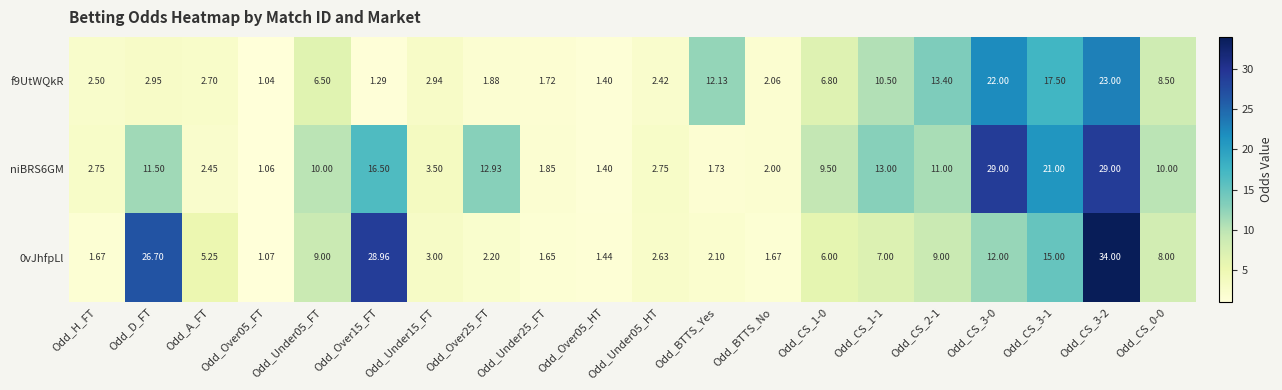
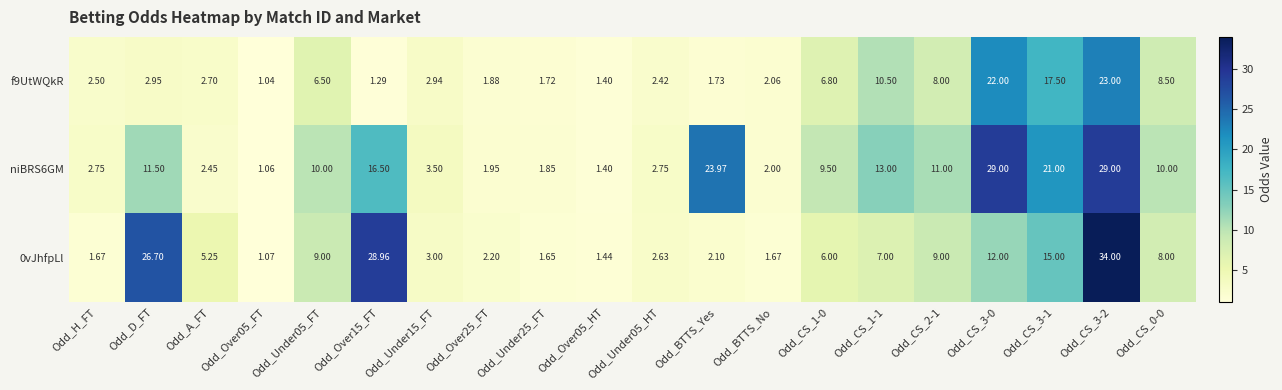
  {
    "f9UtWQkR": {
      "Odd_H_FT": 2.50,
      "Odd_D_FT": 2.95,
      "Odd_A_FT": 2.70,
      "Odd_Over05_FT": 1.04,
      "Odd_Under05_FT": 6.50,
      "Odd_Over15_FT": 1.29,
      "Odd_Under15_FT": 2.94,
      "Odd_Over25_FT": 1.88,
      "Odd_Under25_FT": 1.72,
      "Odd_Over05_HT": 1.40,
      "Odd_Under05_HT": 2.42,
-     "Odd_BTTS_Yes": 12.13,
+     "Odd_BTTS_Yes": 1.73,
      "Odd_BTTS_No": 2.06,
      "Odd_CS_1-0": 6.80,
      "Odd_CS_1-1": 10.50,
-     "Odd_CS_2-1": 13.40,
+     "Odd_CS_2-1": 8.00,
      "Odd_CS_3-0": 22.00,
      "Odd_CS_3-1": 17.50,
      "Odd_CS_3-2": 23.00,
      "Odd_CS_0-0": 8.50
    },
    "niBRS6GM": {
      "Odd_H_FT": 2.75,
      "Odd_D_FT": 11.50,
      "Odd_A_FT": 2.45,
      "Odd_Over05_FT": 1.06,
      "Odd_Under05_FT": 10.00,
      "Odd_Over15_FT": 16.50,
      "Odd_Under15_FT": 3.50,
-     "Odd_Over25_FT": 12.93,
+     "Odd_Over25_FT": 1.95,
      "Odd_Under25_FT": 1.85,
      "Odd_Over05_HT": 1.40,
      "Odd_Under05_HT": 2.75,
-     "Odd_BTTS_Yes": 1.73,
+     "Odd_BTTS_Yes": 23.97,
      "Odd_BTTS_No": 2.00,
      "Odd_CS_1-0": 9.50,
      "Odd_CS_1-1": 13.00,
      "Odd_CS_2-1": 11.00,
      "Odd_CS_3-0": 29.00,
      "Odd_CS_3-1": 21.00,
      "Odd_CS_3-2": 29.00,
      "Odd_CS_0-0": 10.00
    },
    "0vJhfpLl": {
      "Odd_H_FT": 1.67,
      "Odd_D_FT": 26.70,
      "Odd_A_FT": 5.25,
      "Odd_Over05_FT": 1.07,
      "Odd_Under05_FT": 9.00,
      "Odd_Over15_FT": 28.96,
      "Odd_Under15_FT": 3.00,
      "Odd_Over25_FT": 2.20,
      "Odd_Under25_FT": 1.65,
      "Odd_Over05_HT": 1.44,
      "Odd_Under05_HT": 2.63,
      "Odd_BTTS_Yes": 2.10,
      "Odd_BTTS_No": 1.67,
      "Odd_CS_1-0": 6.00,
      "Odd_CS_1-1": 7.00,
      "Odd_CS_2-1": 9.00,
      "Odd_CS_3-0": 12.00,
      "Odd_CS_3-1": 15.00,
      "Odd_CS_3-2": 34.00,
      "Odd_CS_0-0": 8.00
    }
  }
